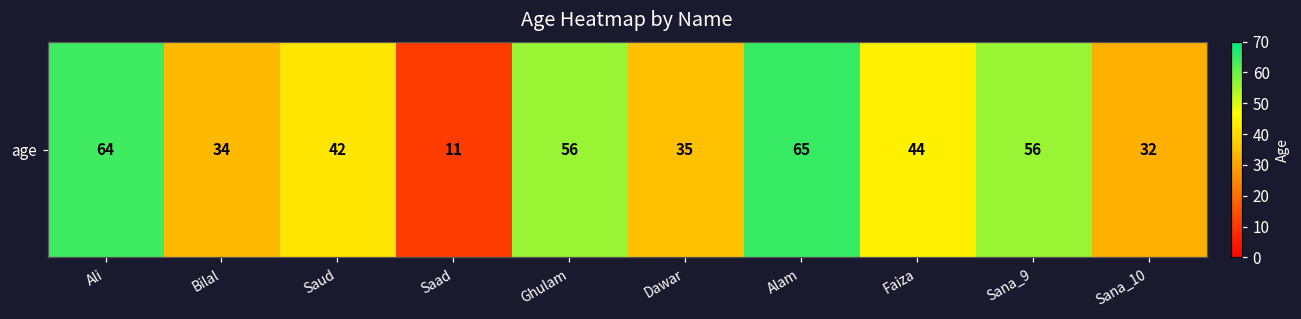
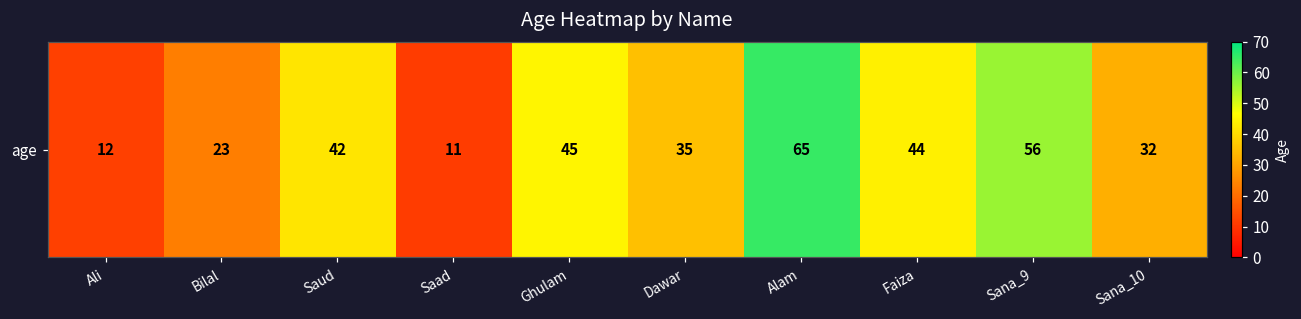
  {
    "age": {
-     "Ali": 64,
-     "Bilal": 34,
+     "Ali": 12,
+     "Bilal": 23,
      "Saud": 42,
      "Saad": 11,
-     "Ghulam": 56,
+     "Ghulam": 45,
      "Dawar": 35,
      "Alam": 65,
      "Faiza": 44,
      "Sana_9": 56,
      "Sana_10": 32
    }
  }
